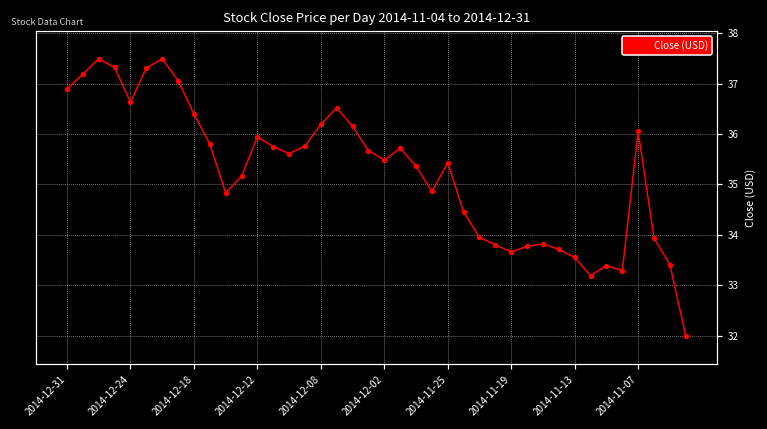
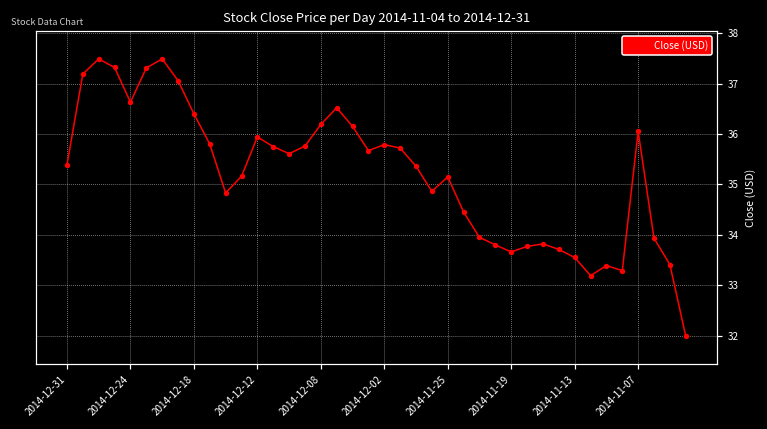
  {
-   "2014-12-31": 36.9,
+   "2014-12-31": 35.4,
    "2014-12-24": 36.6,
    "2014-12-18": 36.4,
    "2014-12-12": 35.9,
    "2014-12-08": 36.2,
-   "2014-12-02": 35.5,
-   "2014-11-25": 35.4,
+   "2014-12-02": 35.8,
+   "2014-11-25": 35.2,
    "2014-11-19": 33.7,
    "2014-11-13": 33.6,
    "2014-11-07": 36.1
  }
